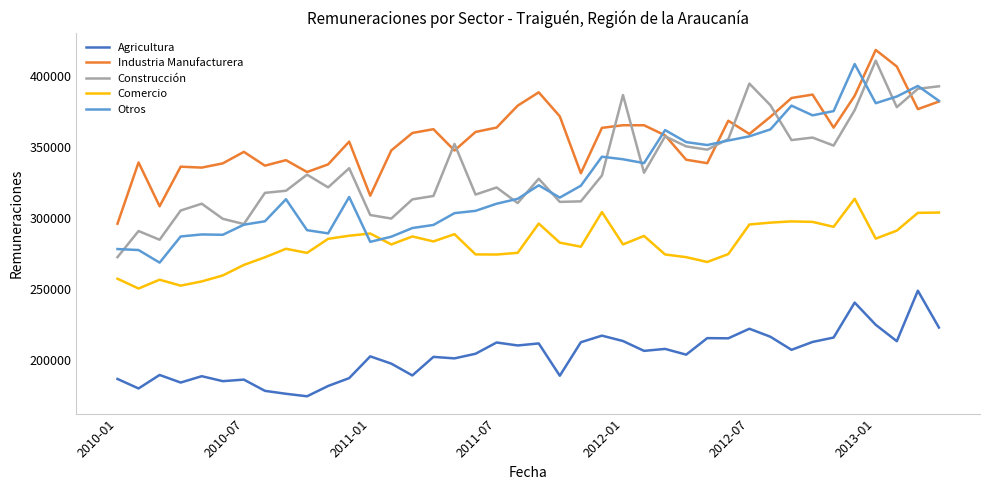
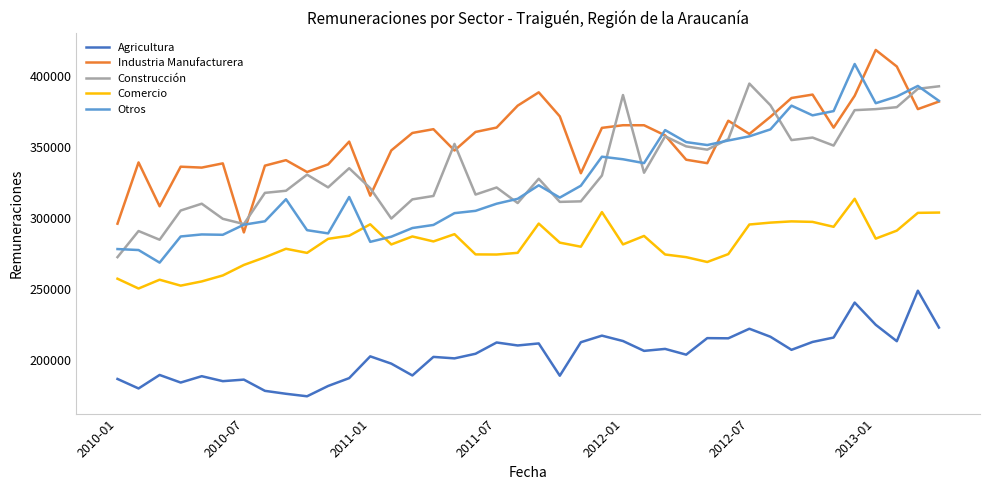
  {
    "Industria Manufacturera": {
      "2010-01": 296000,
-     "2010-07": 347000,
+     "2010-07": 290000,
      "2011-01": 316000,
      "2011-07": 364000,
      "2012-01": 365000,
      "2013-01": 418000
    },
    "Construcción": {
      "2010-01": 272000,
-     "2011-01": 302000,
+     "2011-01": 321000,
      "2011-07": 321000,
      "2012-01": 387000,
      "2012-07": 395000,
-     "2013-01": 411000
+     "2013-01": 377000
    },
    "Comercio": {
      "2010-01": 257000,
      "2010-07": 267000,
-     "2011-01": 289000,
+     "2011-01": 295000,
      "2011-07": 274000,
      "2012-01": 281000,
      "2012-07": 295000,
      "2013-01": 285000
    }
  }
